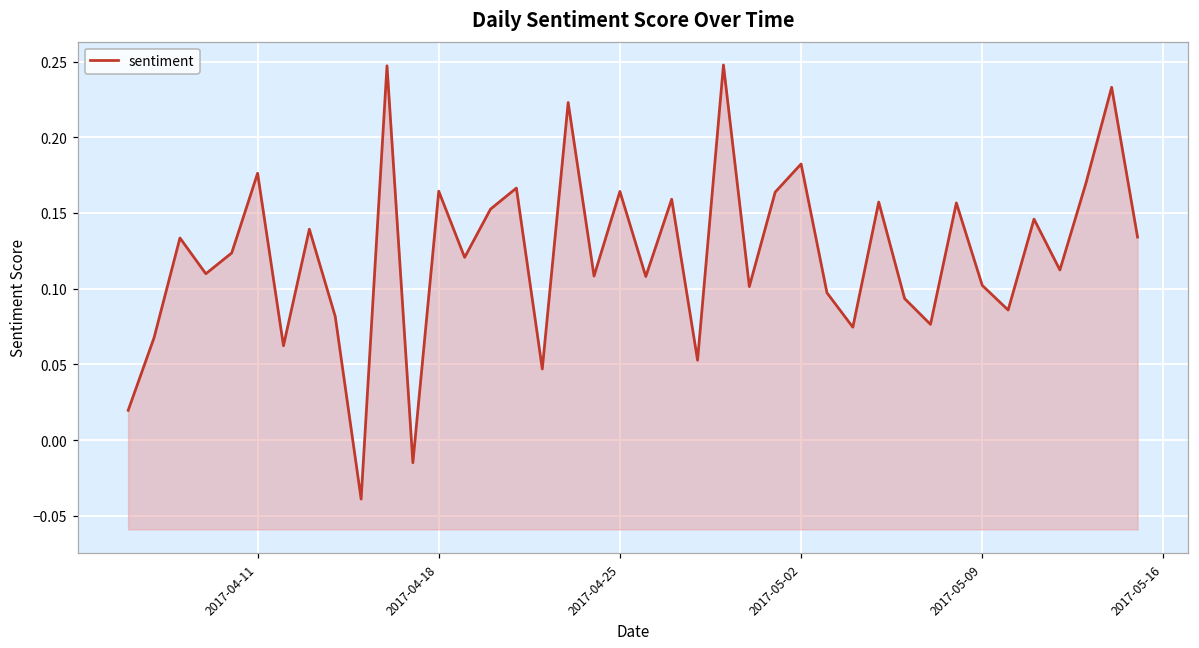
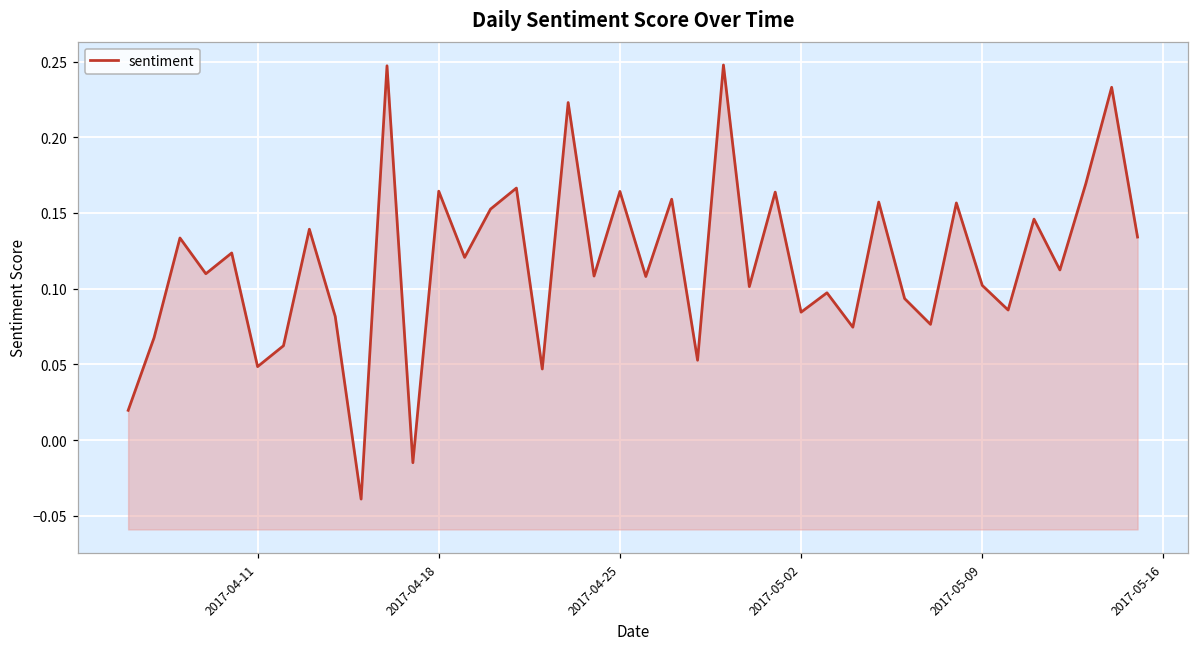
  {
-   "2017-04-11": 0.176,
+   "2017-04-11": 0.049,
    "2017-04-18": 0.164,
    "2017-04-25": 0.164,
-   "2017-05-02": 0.182,
+   "2017-05-02": 0.084,
    "2017-05-09": 0.102
  }
